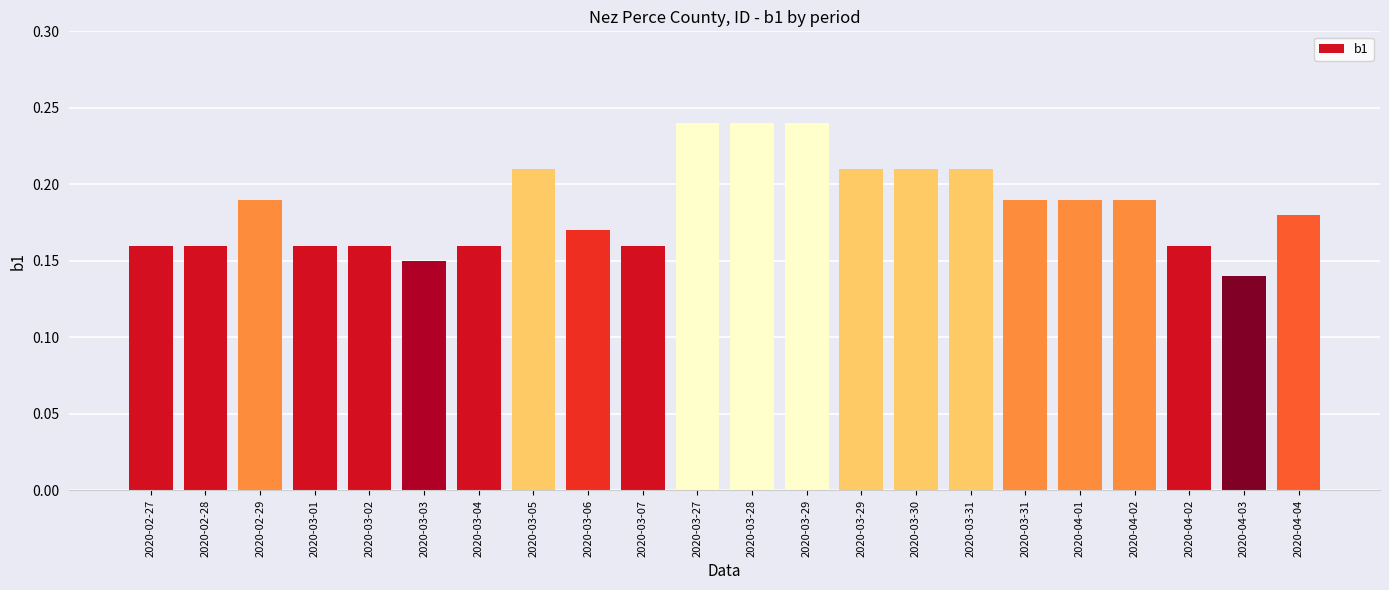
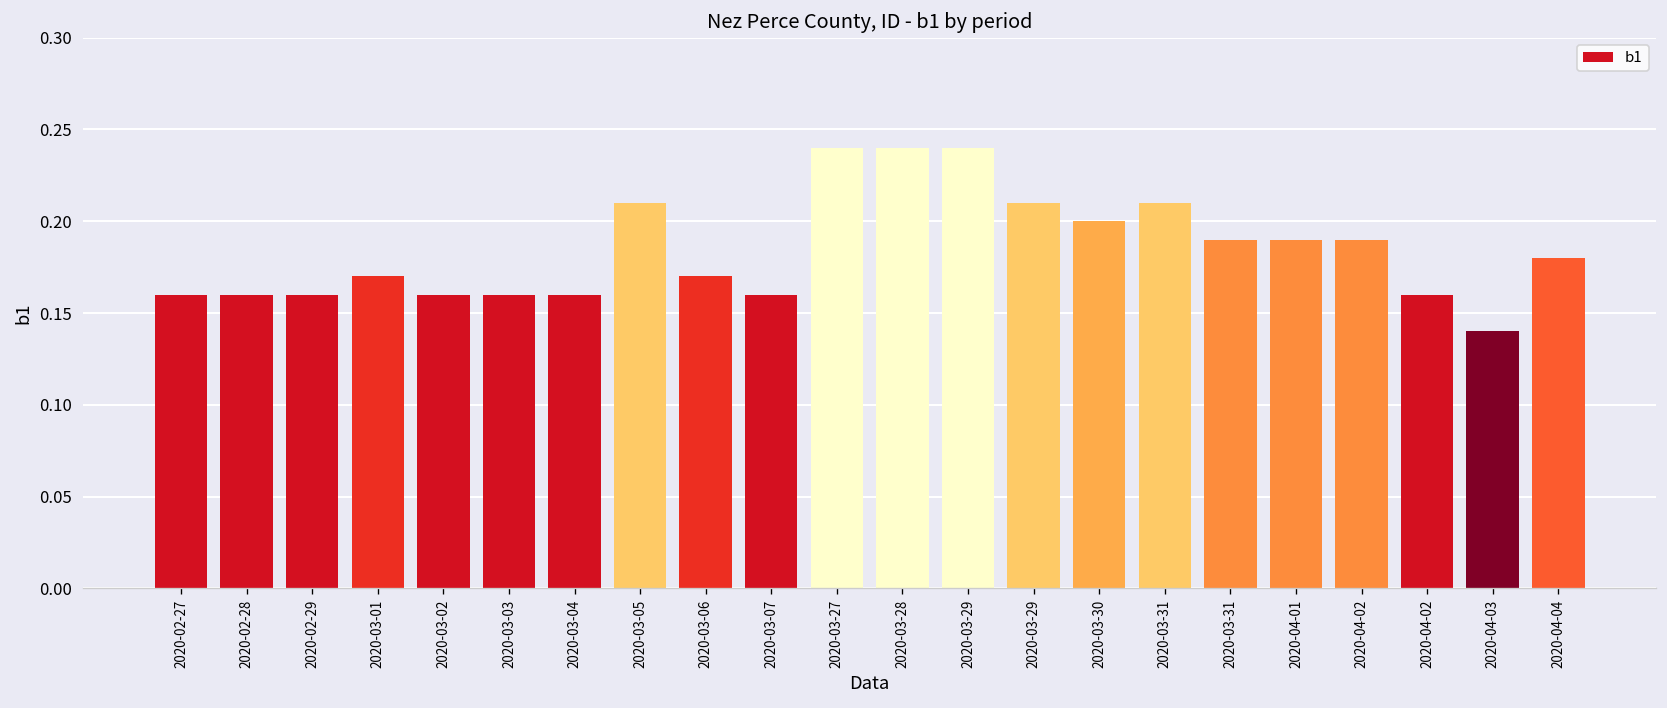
  {
    "2020-02-27": 0.16,
    "2020-02-28": 0.16,
-   "2020-02-29": 0.19,
-   "2020-03-01": 0.16,
+   "2020-02-29": 0.16,
+   "2020-03-01": 0.17,
    "2020-03-02": 0.16,
-   "2020-03-03": 0.15,
+   "2020-03-03": 0.16,
    "2020-03-04": 0.16,
    "2020-03-05": 0.21,
    "2020-03-06": 0.17,
    "2020-03-07": 0.16,
    "2020-03-27": 0.24,
    "2020-03-28": 0.24,
-   "2020-03-30": 0.21,
+   "2020-03-30": 0.20,
    "2020-04-01": 0.19,
    "2020-04-03": 0.14,
    "2020-04-04": 0.18
  }
